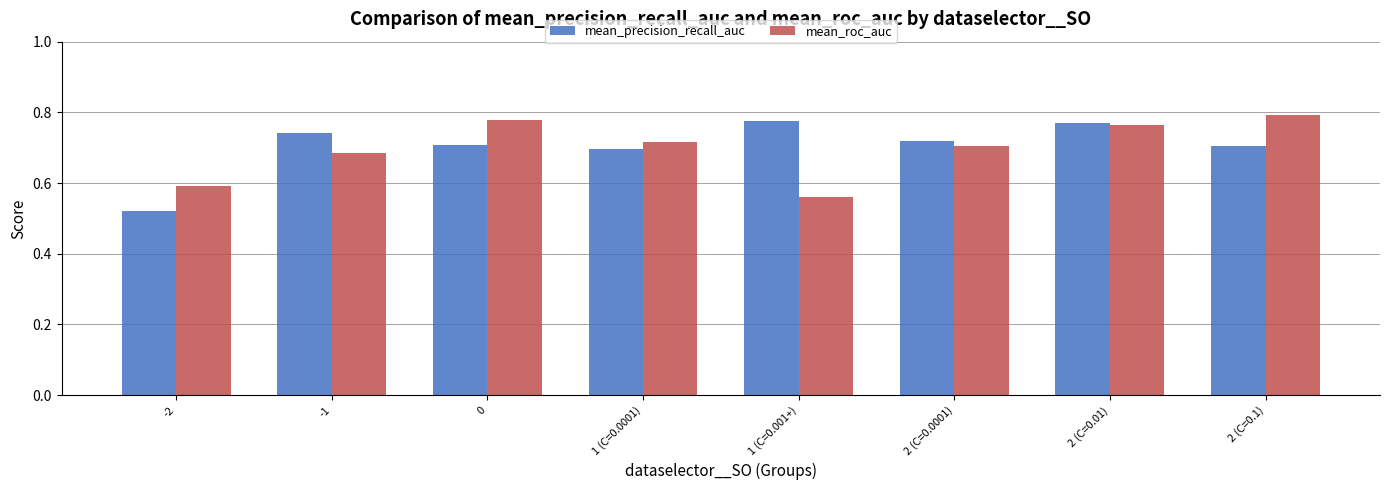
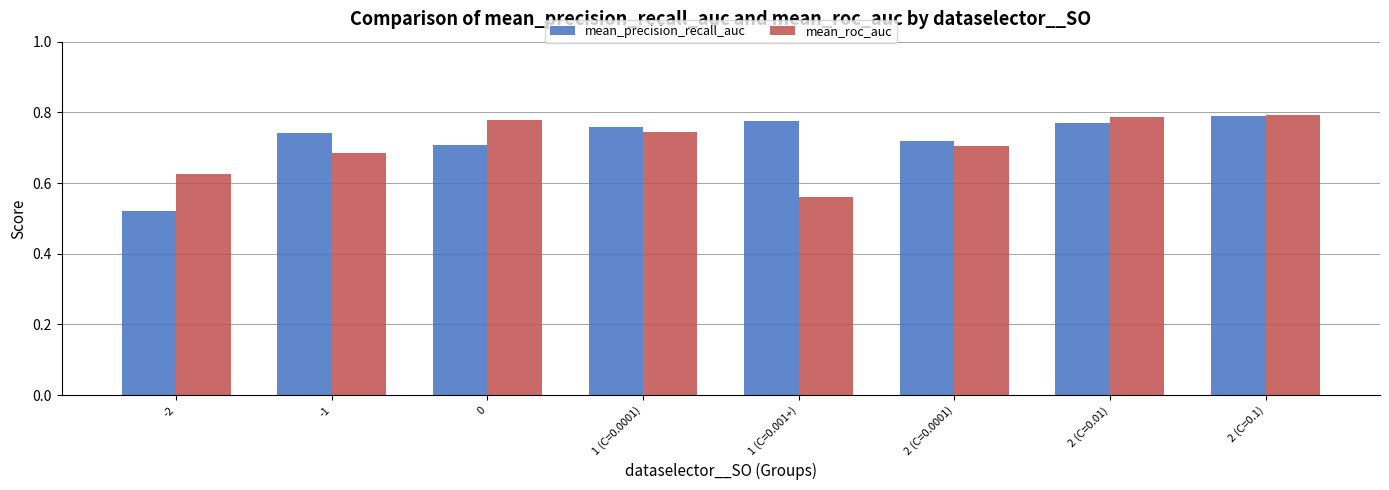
  {
    "mean_precision_recall_auc": {
      "-2": 0.52,
      "-1": 0.74,
      "0": 0.71,
-     "1 (C=0.0001)": 0.70,
+     "1 (C=0.0001)": 0.76,
      "1 (C=0.001+)": 0.78,
      "2 (C=0.0001)": 0.72,
      "2 (C=0.01)": 0.77,
-     "2 (C=0.1)": 0.71
+     "2 (C=0.1)": 0.79
    },
    "mean_roc_auc": {
-     "-2": 0.59,
+     "-2": 0.63,
      "-1": 0.69,
      "0": 0.78,
-     "1 (C=0.0001)": 0.72,
+     "1 (C=0.0001)": 0.74,
      "1 (C=0.001+)": 0.56,
      "2 (C=0.0001)": 0.71,
-     "2 (C=0.01)": 0.76,
+     "2 (C=0.01)": 0.79,
      "2 (C=0.1)": 0.79
    }
  }
